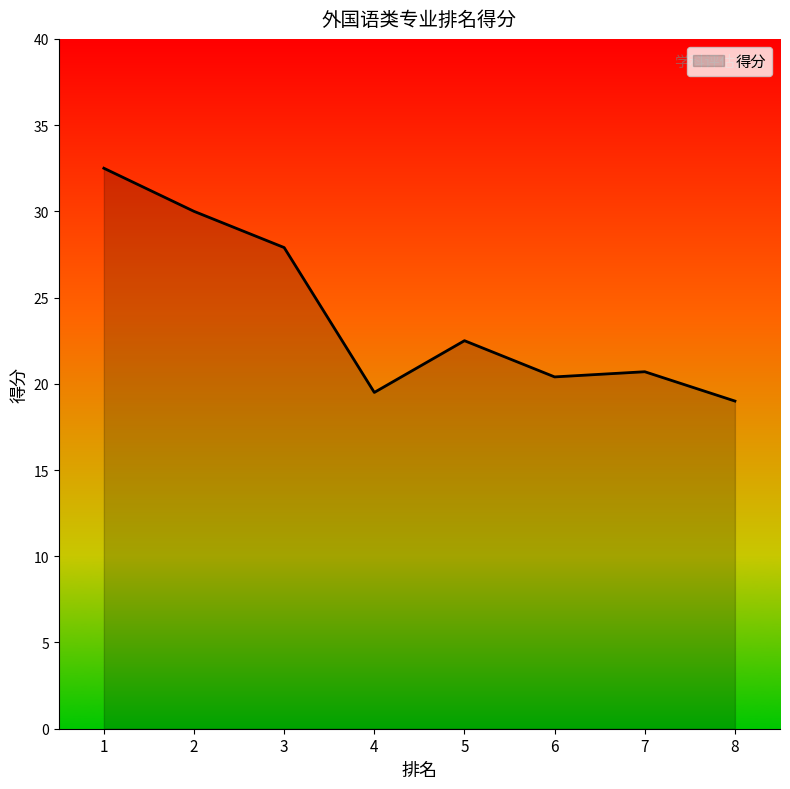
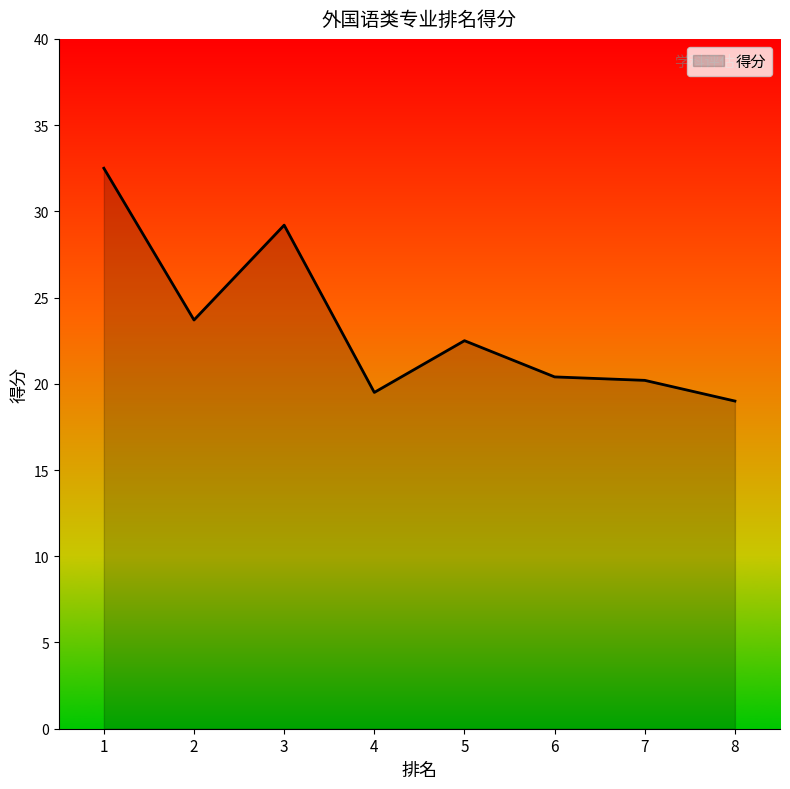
  {
    "1": 32.5,
-   "2": 30.0,
-   "3": 27.9,
+   "2": 23.7,
+   "3": 29.2,
    "4": 19.5,
    "5": 22.5,
    "6": 20.4,
-   "7": 20.7,
+   "7": 20.2,
    "8": 19.0
  }
